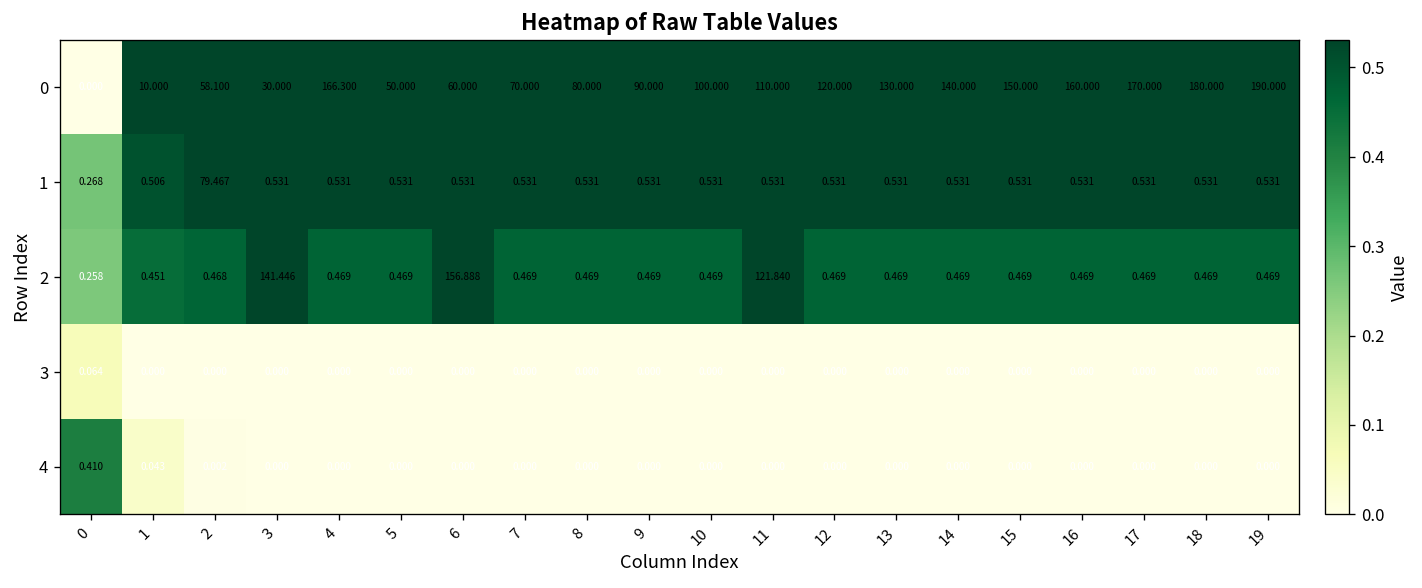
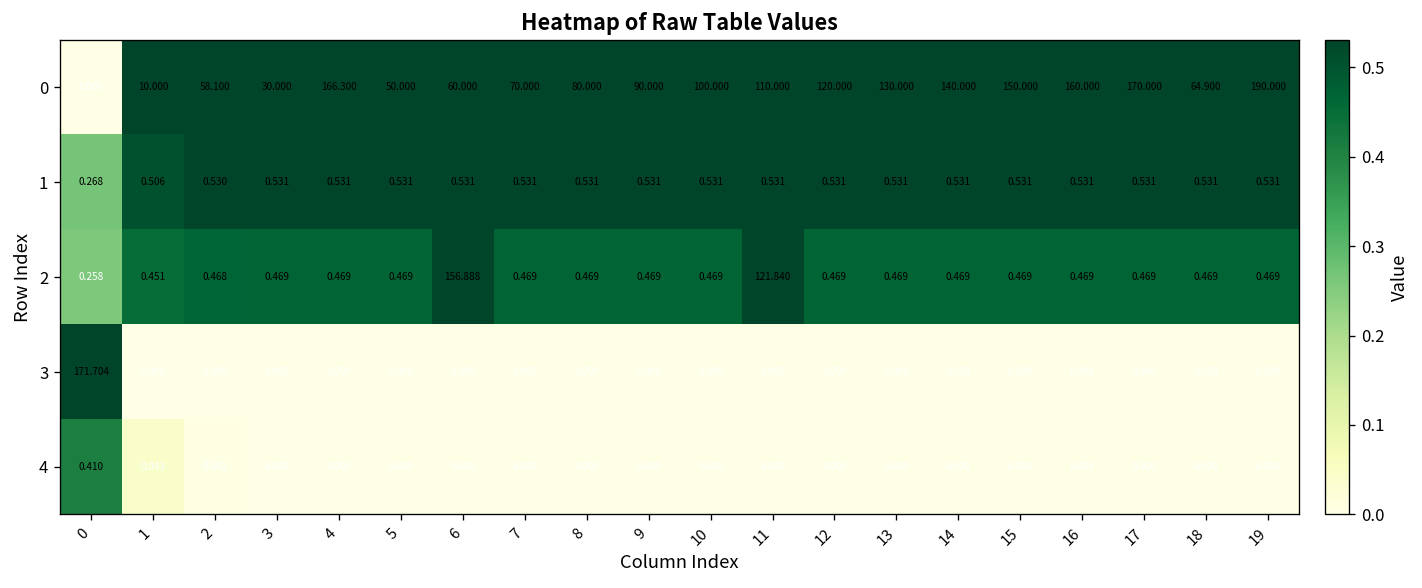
  {
    "0": {
      "1": 10.000,
      "2": 58.100,
      "3": 30.000,
      "4": 166.300,
      "5": 50.000,
      "6": 60.000,
      "7": 70.000,
      "8": 80.000,
      "9": 90.000,
      "10": 100.000,
      "11": 110.000,
      "12": 120.000,
      "13": 130.000,
      "14": 140.000,
      "15": 150.000,
      "16": 160.000,
      "17": 170.000,
-     "18": 180.000,
+     "18": 64.900,
      "19": 190.000
    },
    "1": {
      "0": 0.268,
      "1": 0.506,
-     "2": 79.467,
+     "2": 0.530,
      "3": 0.531,
      "4": 0.531,
      "5": 0.531,
      "6": 0.531,
      "7": 0.531,
      "8": 0.531,
      "9": 0.531,
      "10": 0.531,
      "11": 0.531,
      "12": 0.531,
      "13": 0.531,
      "14": 0.531,
      "15": 0.531,
      "16": 0.531,
      "17": 0.531,
      "18": 0.531,
      "19": 0.531
    },
    "2": {
      "0": 0.258,
      "1": 0.451,
      "2": 0.468,
-     "3": 141.446,
+     "3": 0.469,
      "4": 0.469,
      "5": 0.469,
      "6": 156.888,
      "7": 0.469,
      "8": 0.469,
      "9": 0.469,
      "10": 0.469,
      "11": 121.840,
      "12": 0.469,
      "13": 0.469,
      "14": 0.469,
      "15": 0.469,
      "16": 0.469,
      "17": 0.469,
      "18": 0.469,
      "19": 0.469
    },
    "3": {
-     "0": 0.064
+     "0": 171.704
    },
    "4": {
      "0": 0.410,
      "1": 0.043
    }
  }
